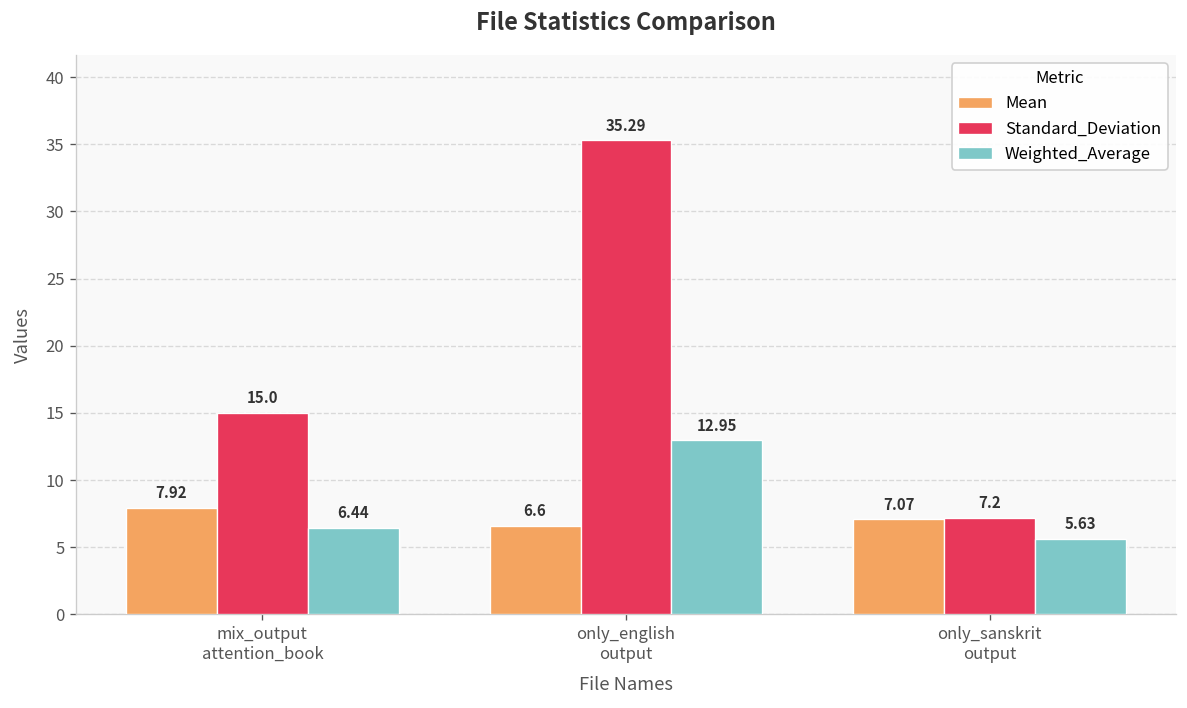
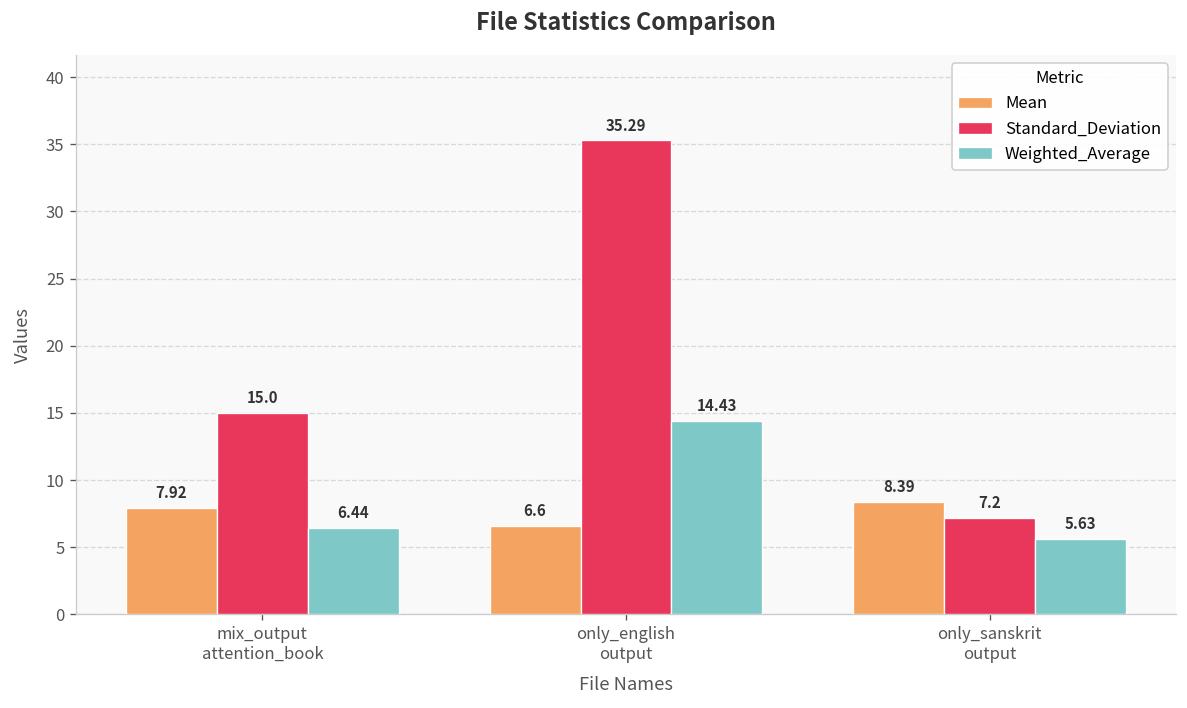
  {
    "Mean": {
      "mix_output attention_book": 7.92,
      "only_english output": 6.6,
-     "only_sanskrit output": 7.07
+     "only_sanskrit output": 8.39
    },
    "Standard_Deviation": {
      "mix_output attention_book": 15.0,
      "only_english output": 35.29,
      "only_sanskrit output": 7.2
    },
    "Weighted_Average": {
      "mix_output attention_book": 6.44,
-     "only_english output": 12.95,
+     "only_english output": 14.43,
      "only_sanskrit output": 5.63
    }
  }
